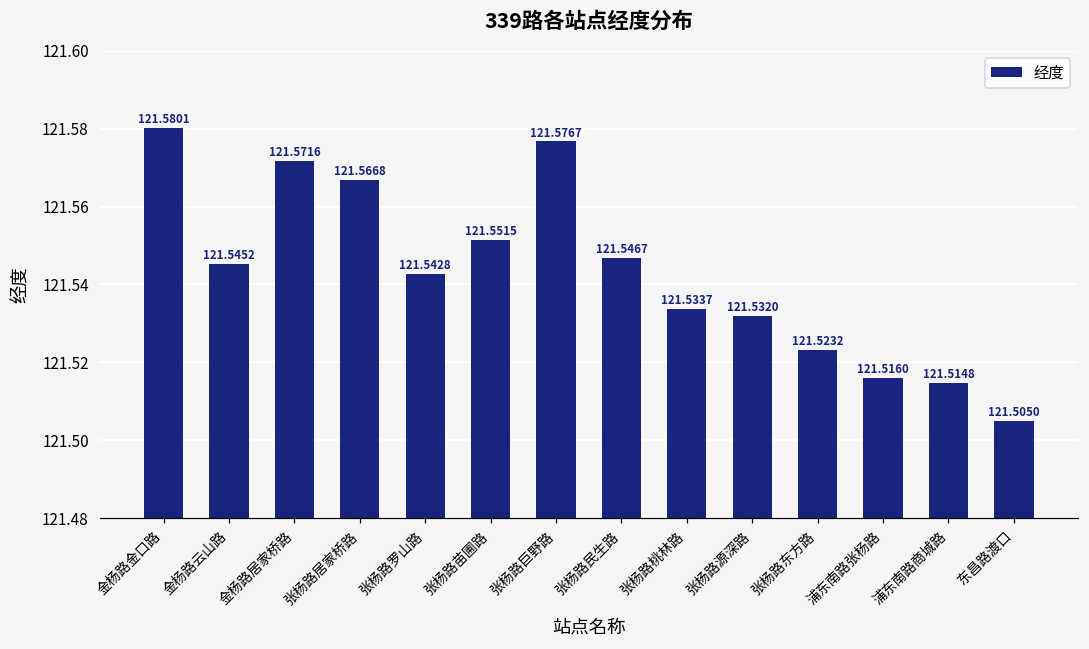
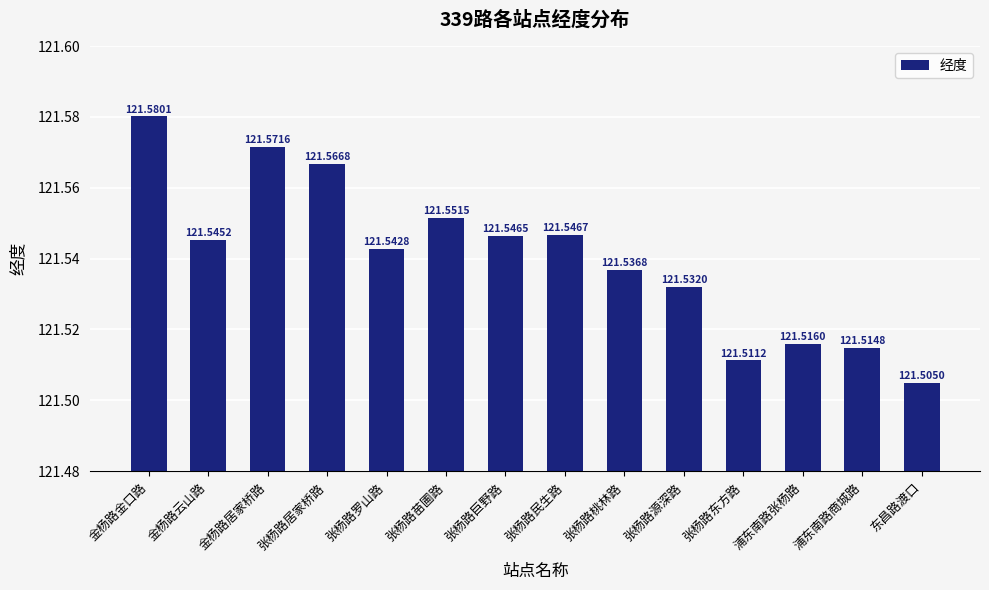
  {
    "金杨路金口路": 121.5801,
    "金杨路云山路": 121.5452,
    "金杨路居家桥路": 121.5716,
    "张杨路居家桥路": 121.5668,
    "张杨路罗山路": 121.5428,
    "张杨路苗圃路": 121.5515,
-   "张杨路巨野路": 121.5767,
+   "张杨路巨野路": 121.5465,
    "张杨路民生路": 121.5467,
-   "张杨路桃林路": 121.5337,
+   "张杨路桃林路": 121.5368,
    "张杨路源深路": 121.5320,
-   "张杨路东方路": 121.5232,
+   "张杨路东方路": 121.5112,
    "浦东南路张杨路": 121.5160,
    "浦东南路商城路": 121.5148,
    "东昌路渡口": 121.5050
  }
